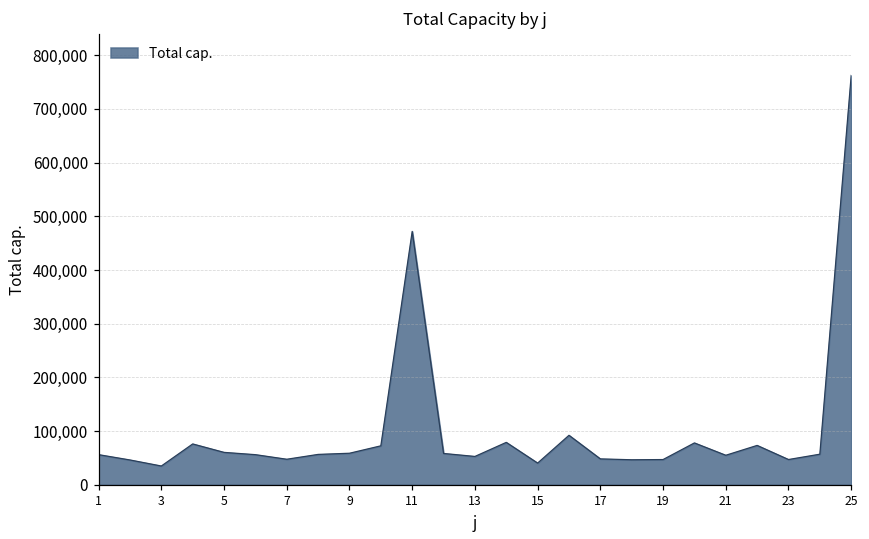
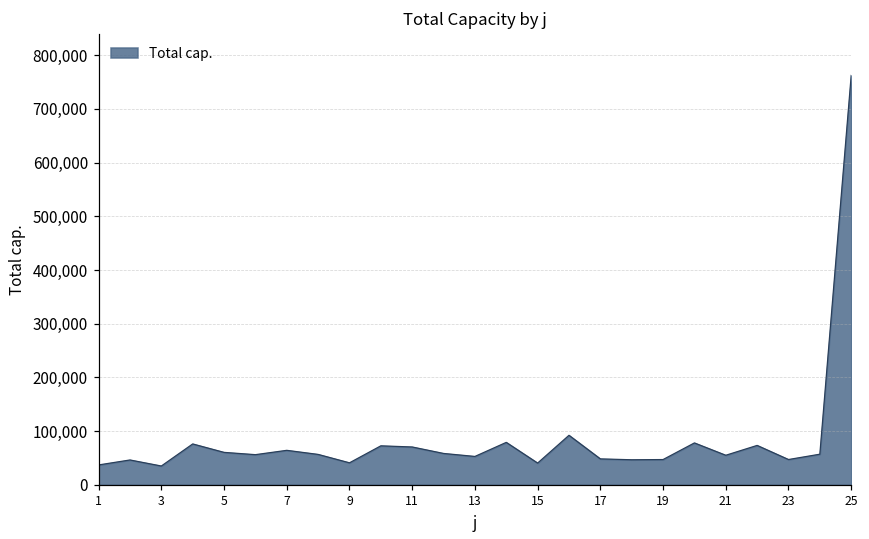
  {
-   "1": "60,000",
+   "1": "40,000",
    "3": "30,000",
    "5": "60,000",
-   "7": "50,000",
-   "9": "60,000",
-   "11": "470,000",
+   "7": "60,000",
+   "9": "40,000",
+   "11": "70,000",
    "13": "50,000",
    "15": "40,000",
    "17": "50,000",
    "19": "50,000",
    "21": "50,000",
    "23": "50,000",
    "25": "760,000"
  }
